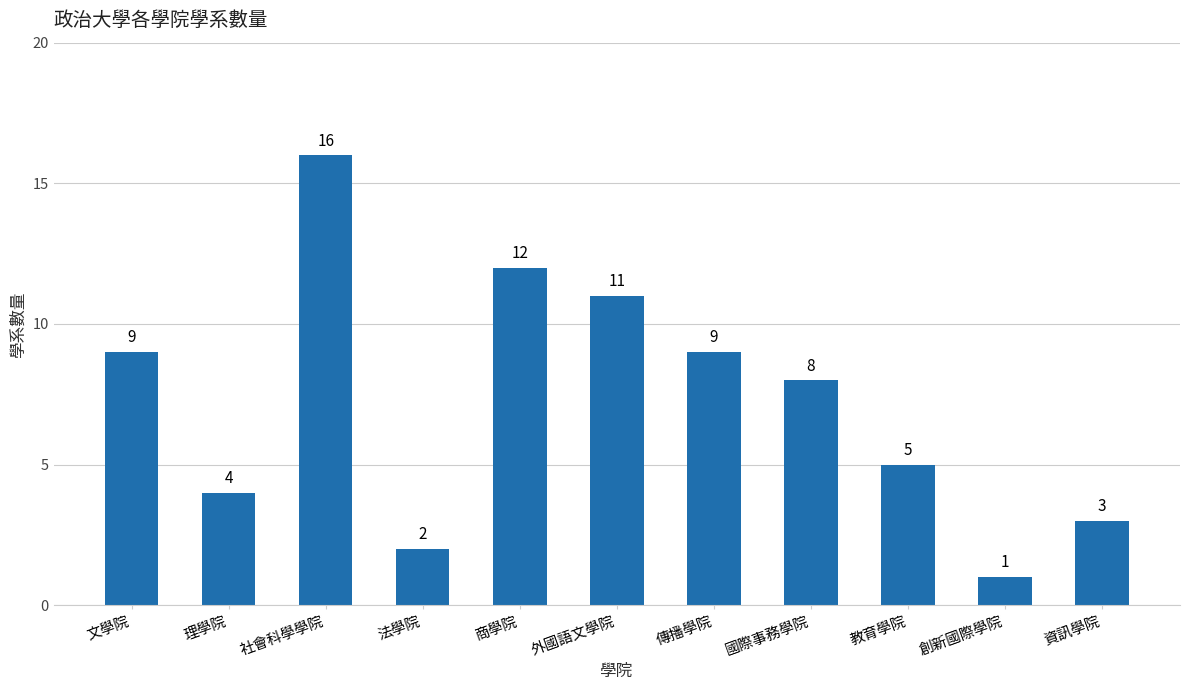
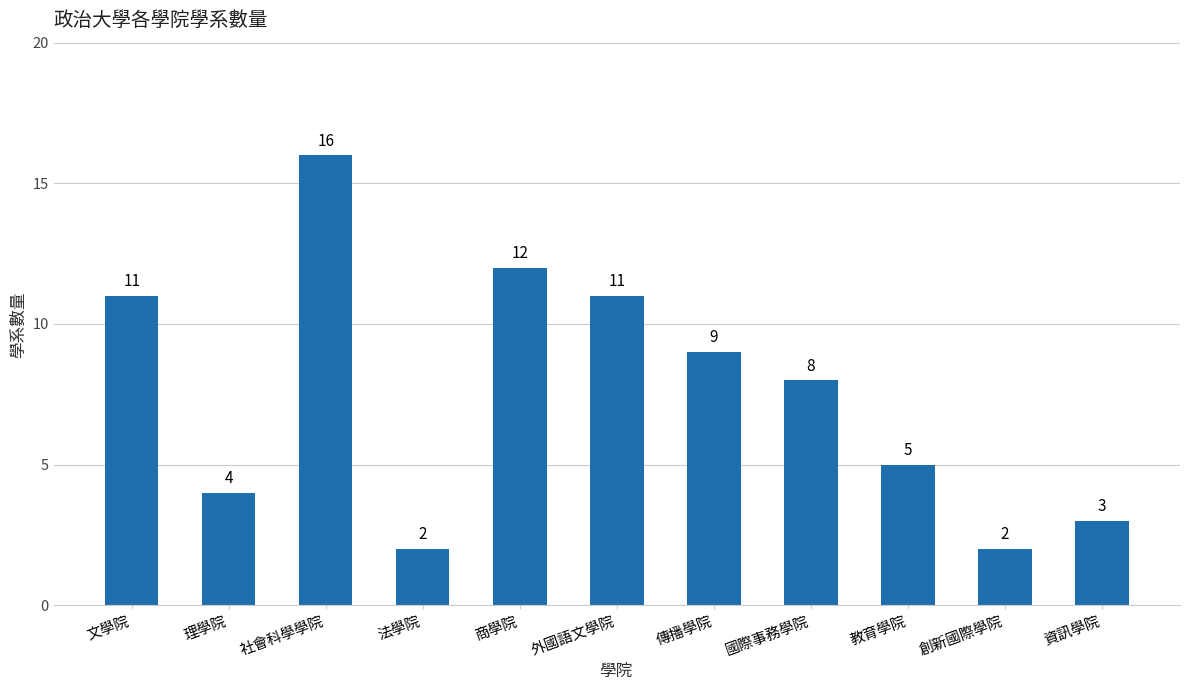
  {
-   "文學院": 9,
+   "文學院": 11,
    "理學院": 4,
    "社會科學學院": 16,
    "法學院": 2,
    "商學院": 12,
    "外國語文學院": 11,
    "傳播學院": 9,
    "國際事務學院": 8,
    "教育學院": 5,
-   "創新國際學院": 1,
+   "創新國際學院": 2,
    "資訊學院": 3
  }
